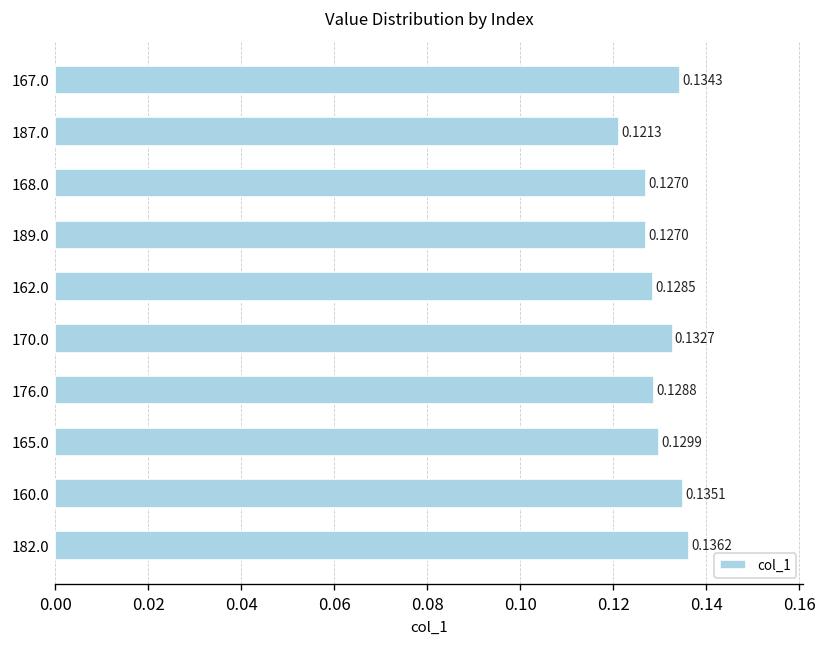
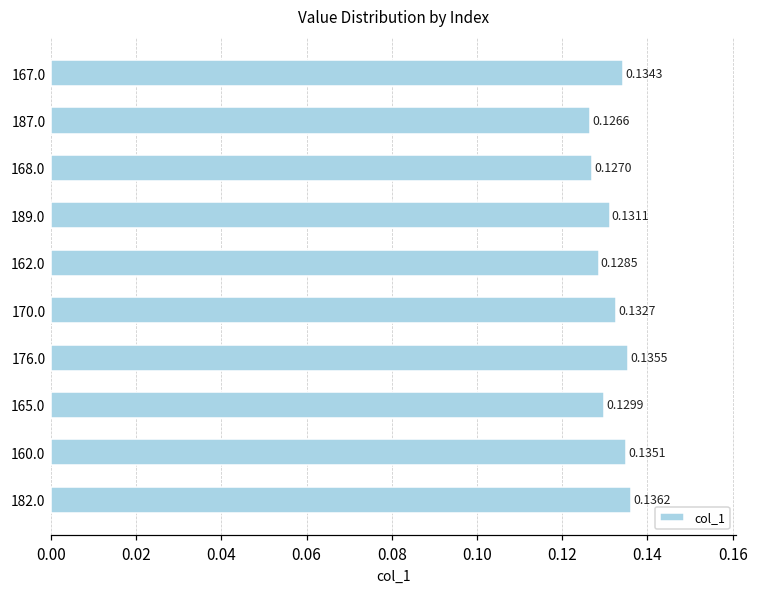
  {
    "167.0": 0.1343,
-   "187.0": 0.1213,
+   "187.0": 0.1266,
    "168.0": 0.1270,
-   "189.0": 0.1270,
+   "189.0": 0.1311,
    "162.0": 0.1285,
    "170.0": 0.1327,
-   "176.0": 0.1288,
+   "176.0": 0.1355,
    "165.0": 0.1299,
    "160.0": 0.1351,
    "182.0": 0.1362
  }
